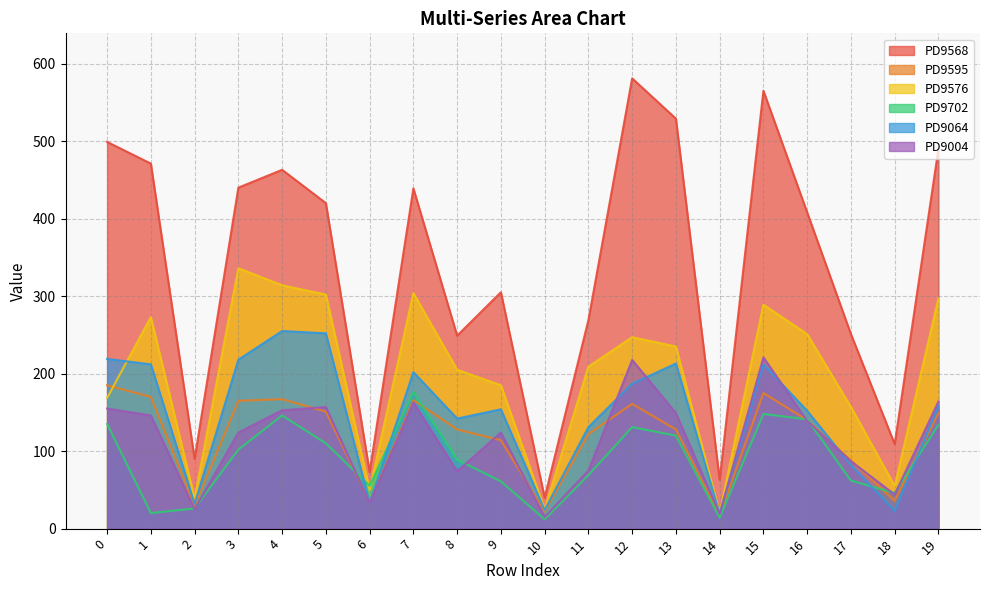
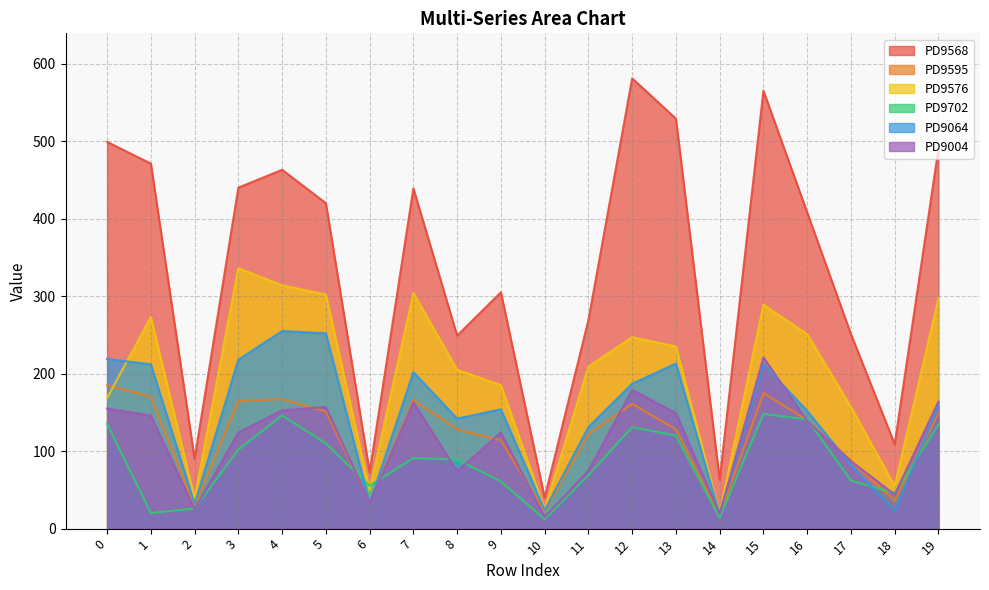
  {
    "PD9576": {
      "0": 170,
      "1": 270,
      "2": 40,
      "3": 340,
      "4": 310,
      "5": 300,
      "6": 50,
      "7": 300,
      "8": 210,
      "9": 190,
      "11": 210,
      "12": 250,
      "13": 240,
      "15": 290,
      "16": 250,
      "17": 160,
      "18": 60,
      "19": 300
    },
    "PD9702": {
      "0": 140,
      "1": 20,
      "3": 100,
      "4": 150,
      "5": 110,
      "6": 60,
-     "7": 180,
+     "7": 90,
      "8": 90,
      "9": 60,
      "11": 70,
      "12": 130,
      "13": 120,
      "15": 150,
      "17": 60,
      "19": 130
    },
    "PD9064": {
      "0": 220,
      "1": 210,
      "3": 220,
      "4": 260,
      "5": 250,
      "7": 200,
      "8": 140,
      "9": 150,
      "11": 130,
      "12": 190,
      "13": 210,
      "15": 210,
      "16": 150,
      "17": 80,
      "18": 20,
      "19": 160
    },
    "PD9004": {
      "0": 160,
      "1": 150,
      "3": 120,
      "4": 150,
      "5": 160,
      "8": 70,
      "9": 120,
      "11": 80,
-     "12": 220,
+     "12": 180,
      "13": 150,
      "15": 220,
      "19": 160
    }
  }
